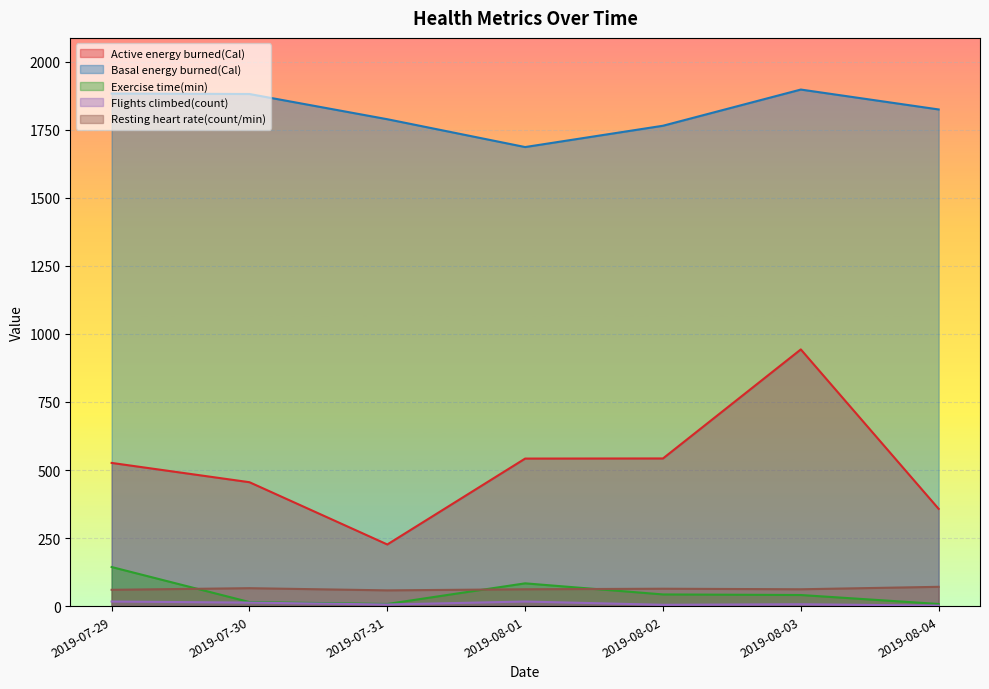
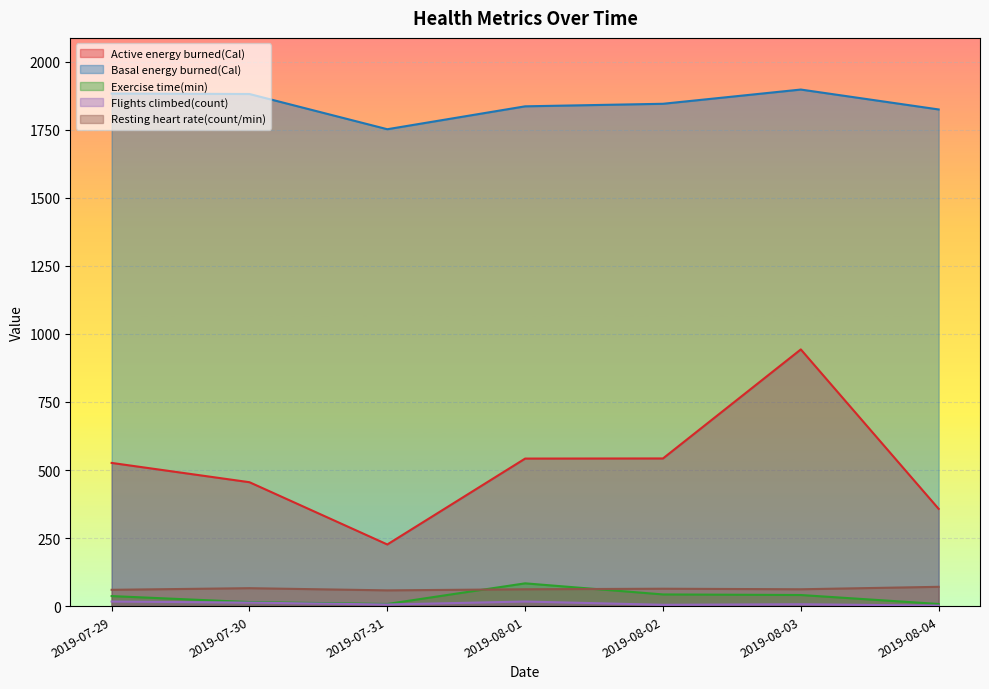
  {
    "Basal energy burned(Cal)": {
-     "2019-07-31": 1790,
-     "2019-08-01": 1690,
-     "2019-08-02": 1760,
+     "2019-07-31": 1750,
+     "2019-08-01": 1840,
+     "2019-08-02": 1850,
      "2019-08-03": 1900,
      "2019-08-04": 1820
    },
    "Exercise time(min)": {
-     "2019-07-29": 140,
+     "2019-07-29": 40,
      "2019-08-01": 80,
      "2019-08-02": 40,
      "2019-08-03": 40
    },
    "Flights climbed(count)": {
      "2019-07-29": 20,
      "2019-08-01": 20,
      "2019-08-02": 10,
      "2019-08-03": 10
    }
  }
